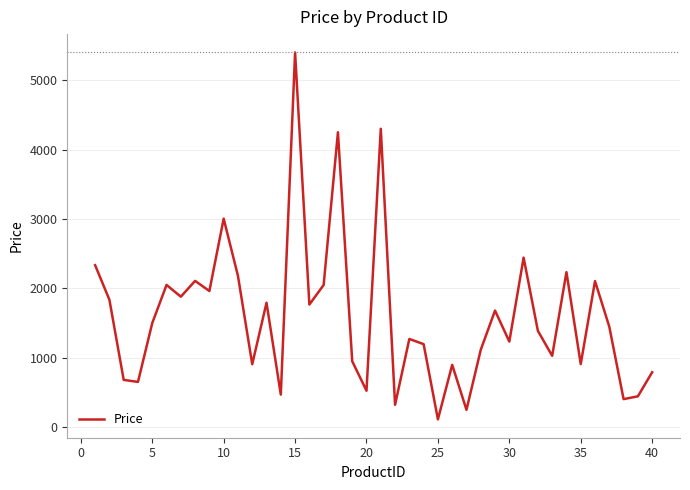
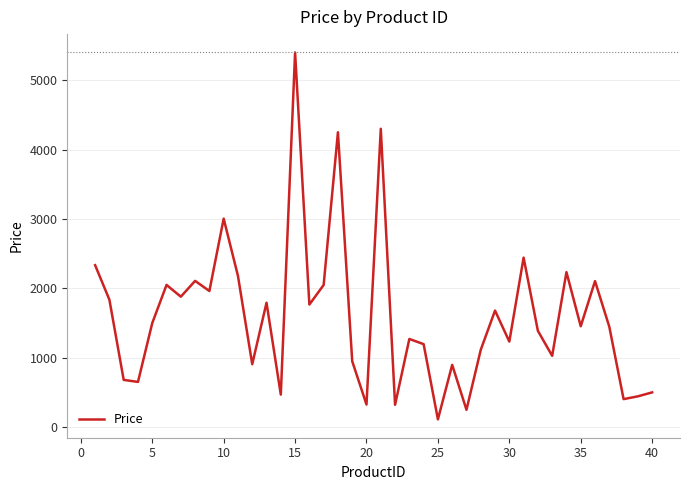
  {
    "5": 1500,
    "10": 3000,
    "15": 5400,
-   "20": 500,
+   "20": 300,
    "25": 100,
    "30": 1200,
-   "35": 900,
-   "40": 800
+   "35": 1500,
+   "40": 500
  }
